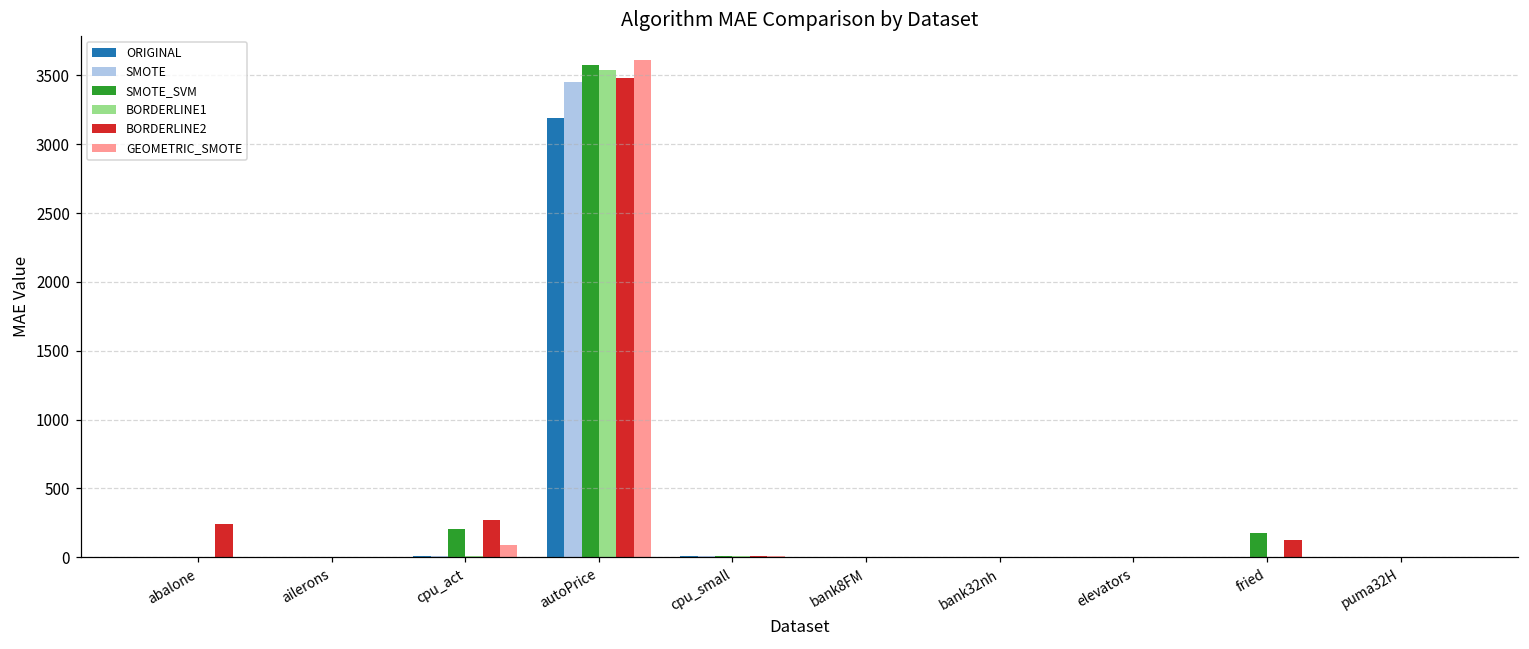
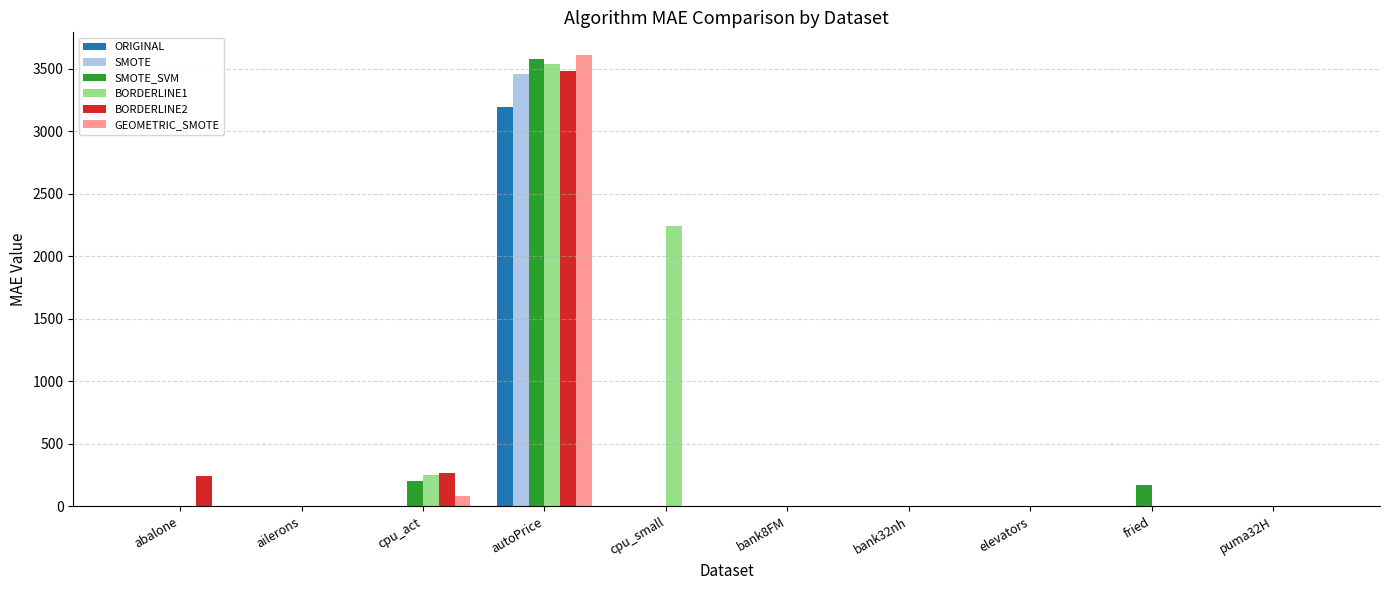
  {
    "ORIGINAL": {
      "autoPrice": 3190
    },
    "SMOTE": {
      "autoPrice": 3450
    },
    "SMOTE_SVM": {
      "cpu_act": 200,
      "autoPrice": 3570,
      "fried": 170
    },
    "BORDERLINE1": {
-     "cpu_act": 10,
+     "cpu_act": 260,
      "autoPrice": 3540,
-     "cpu_small": 10
+     "cpu_small": 2240
    },
    "BORDERLINE2": {
      "abalone": 240,
      "cpu_act": 270,
      "autoPrice": 3480,
-     "fried": 120
+     "fried": 0
    },
    "GEOMETRIC_SMOTE": {
      "cpu_act": 90,
      "autoPrice": 3610
    }
  }
